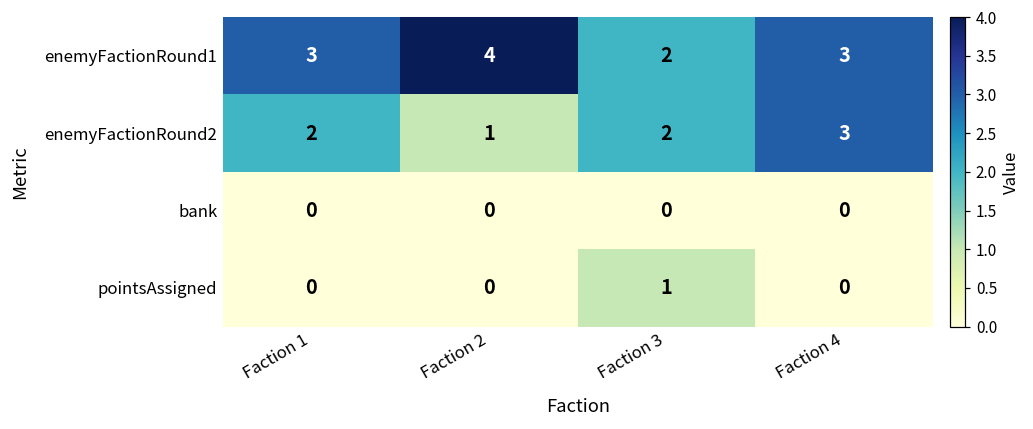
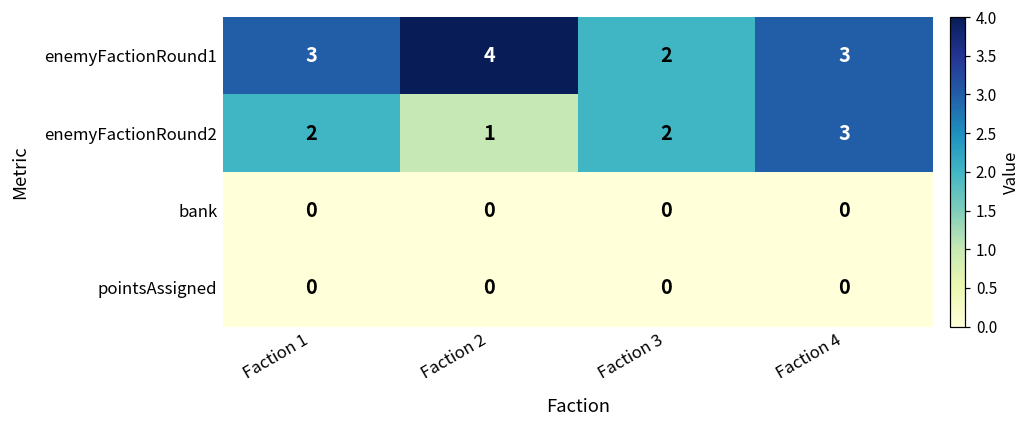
  {
    "enemyFactionRound1": {
      "Faction 1": 3,
      "Faction 2": 4,
      "Faction 3": 2,
      "Faction 4": 3
    },
    "enemyFactionRound2": {
      "Faction 1": 2,
      "Faction 2": 1,
      "Faction 3": 2,
      "Faction 4": 3
    },
    "bank": {
      "Faction 1": 0,
      "Faction 2": 0,
      "Faction 3": 0,
      "Faction 4": 0
    },
    "pointsAssigned": {
      "Faction 1": 0,
      "Faction 2": 0,
-     "Faction 3": 1,
+     "Faction 3": 0,
      "Faction 4": 0
    }
  }
